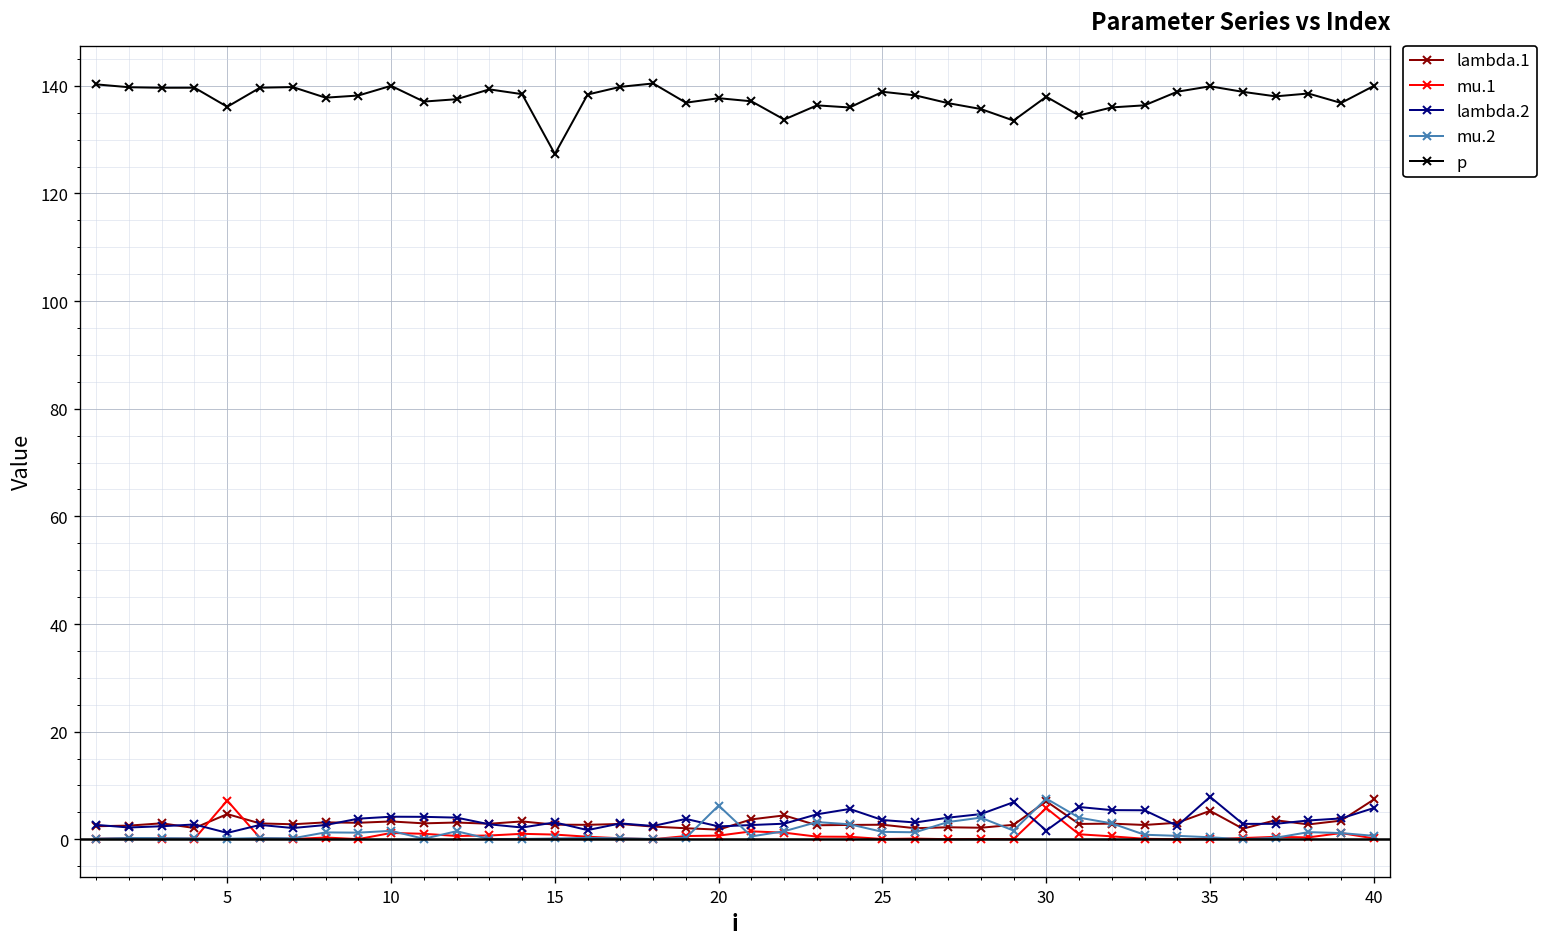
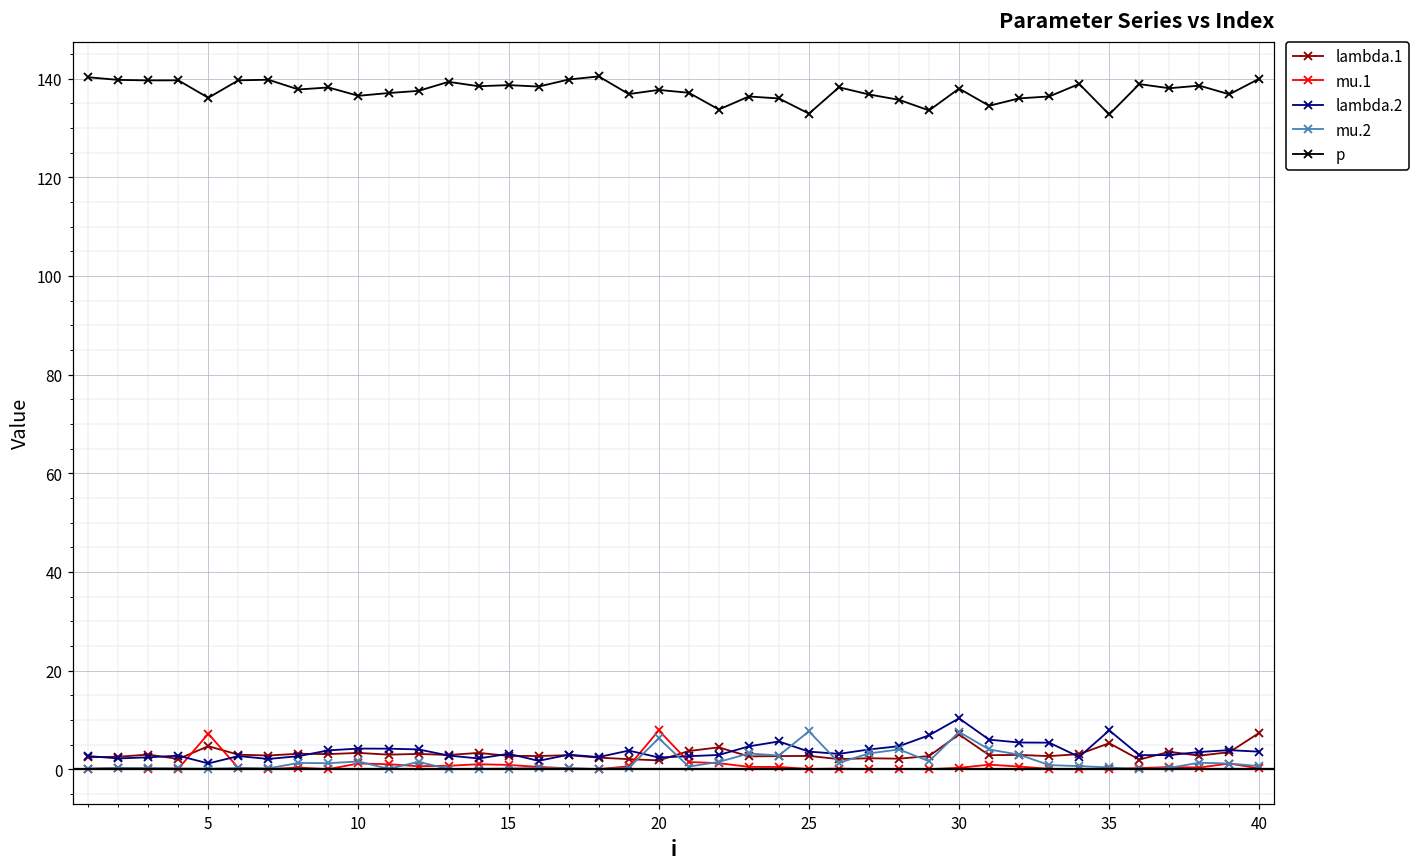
  {
    "lambda.1": {
      "5": 5,
      "10": 3,
      "20": 2,
      "25": 3,
      "35": 5,
      "40": 7
    },
    "mu.1": {
      "5": 7,
      "15": 1,
-     "20": 1,
+     "20": 8,
      "25": 0,
-     "30": 6
+     "30": 0
    },
    "lambda.2": {
      "5": 1,
      "10": 4,
      "20": 2,
      "25": 4,
-     "30": 2,
+     "30": 10,
      "35": 8,
-     "40": 6
+     "40": 4
    },
    "mu.2": {
      "5": 0,
      "15": 0,
      "20": 6,
-     "25": 1
+     "25": 8
    },
    "p": {
      "5": 136,
-     "10": 140,
-     "15": 127,
+     "10": 136,
+     "15": 139,
      "20": 138,
-     "25": 139,
+     "25": 133,
      "30": 138,
-     "35": 140,
+     "35": 133,
      "40": 140
    }
  }
